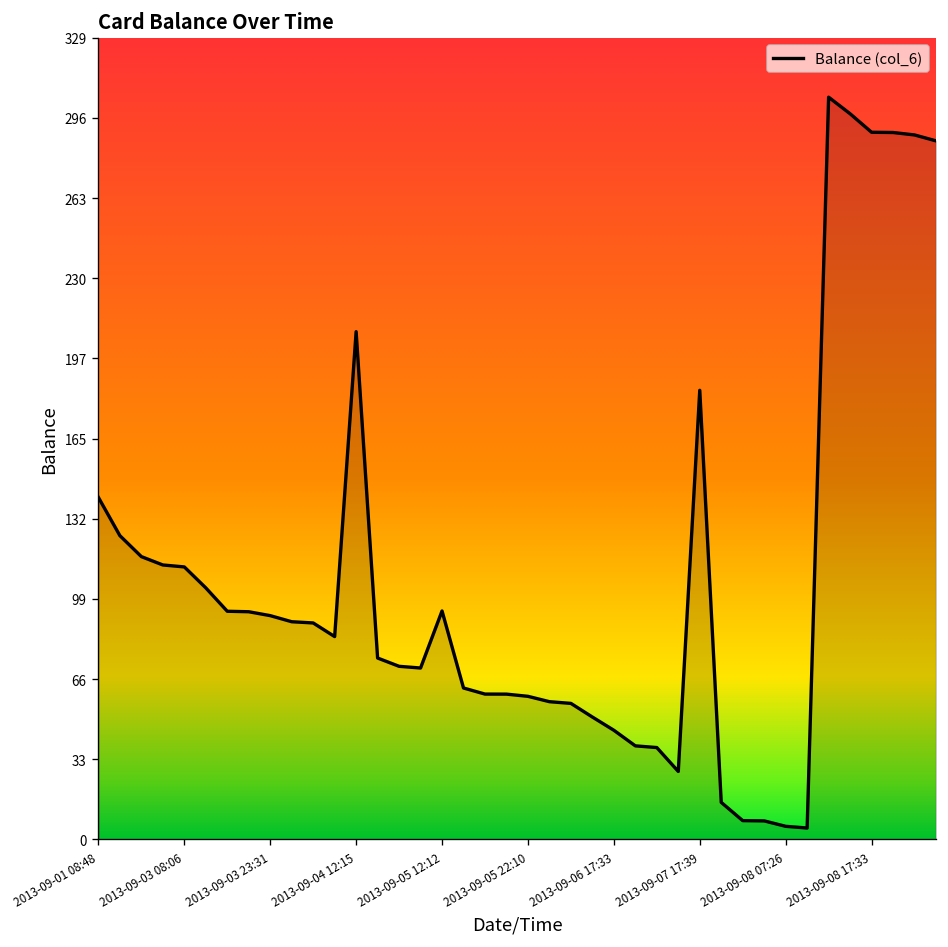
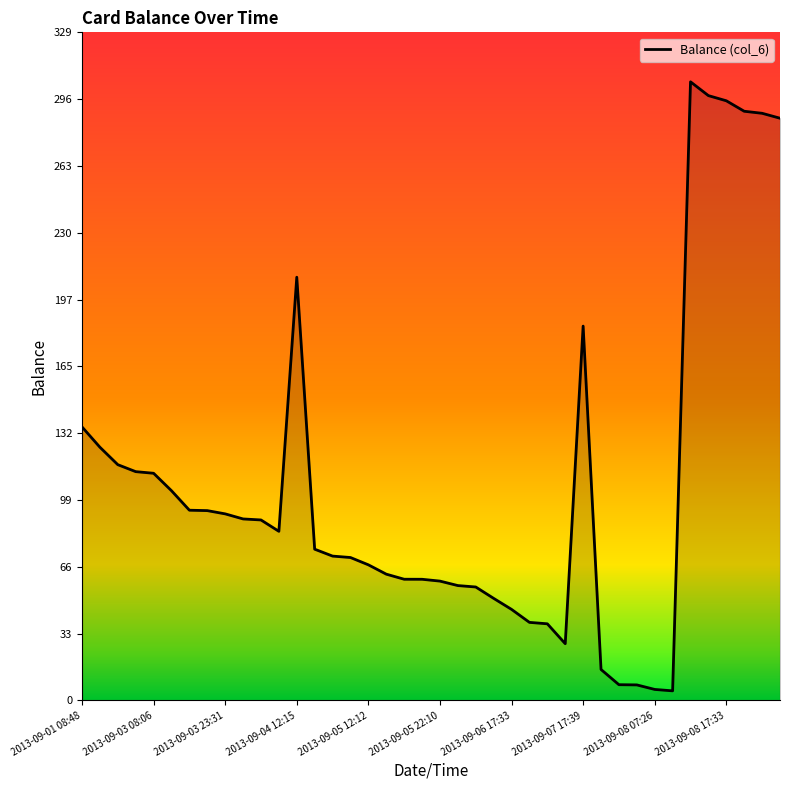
  {
-   "2013-09-01 08:48": 140,
+   "2013-09-01 08:48": 135,
    "2013-09-03 08:06": 112,
    "2013-09-03 23:31": 92,
    "2013-09-04 12:15": 208,
-   "2013-09-05 12:12": 94,
+   "2013-09-05 12:12": 67,
    "2013-09-05 22:10": 59,
    "2013-09-06 17:33": 45,
    "2013-09-07 17:39": 184,
    "2013-09-08 07:26": 5,
-   "2013-09-08 17:33": 290
+   "2013-09-08 17:33": 295
  }
